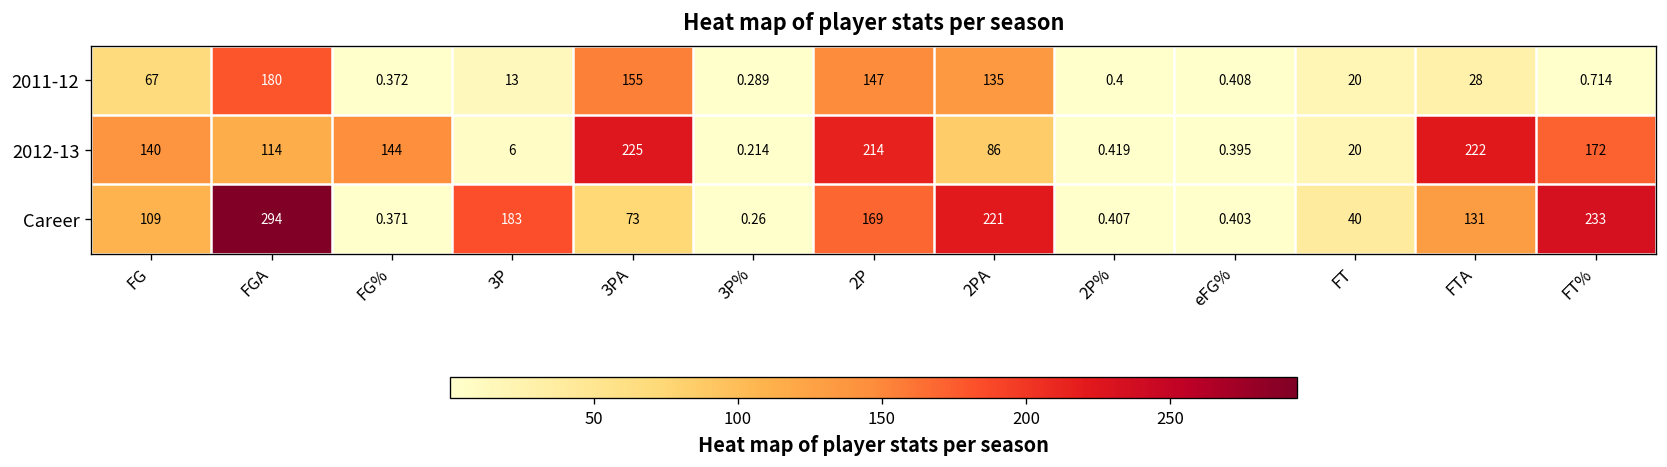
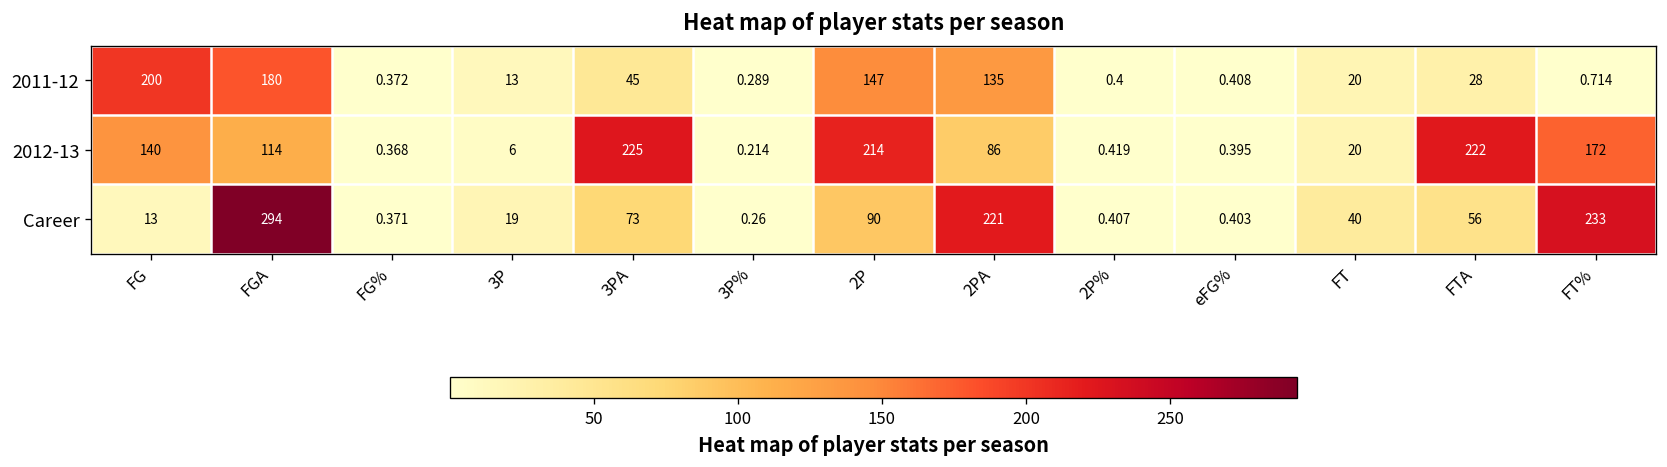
  {
    "2011-12": {
-     "FG": 67,
+     "FG": 200,
      "FGA": 180,
      "FG%": 0.372,
      "3P": 13,
-     "3PA": 155,
+     "3PA": 45,
      "3P%": 0.289,
      "2P": 147,
      "2PA": 135,
      "2P%": 0.4,
      "eFG%": 0.408,
      "FT": 20,
      "FTA": 28,
      "FT%": 0.714
    },
    "2012-13": {
      "FG": 140,
      "FGA": 114,
-     "FG%": 144,
+     "FG%": 0.368,
      "3P": 6,
      "3PA": 225,
      "3P%": 0.214,
      "2P": 214,
      "2PA": 86,
      "2P%": 0.419,
      "eFG%": 0.395,
      "FT": 20,
      "FTA": 222,
      "FT%": 172
    },
    "Career": {
-     "FG": 109,
+     "FG": 13,
      "FGA": 294,
      "FG%": 0.371,
-     "3P": 183,
+     "3P": 19,
      "3PA": 73,
      "3P%": 0.26,
-     "2P": 169,
+     "2P": 90,
      "2PA": 221,
      "2P%": 0.407,
      "eFG%": 0.403,
      "FT": 40,
-     "FTA": 131,
+     "FTA": 56,
      "FT%": 233
    }
  }
